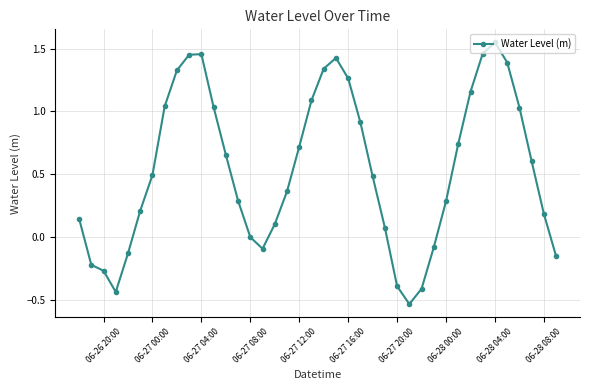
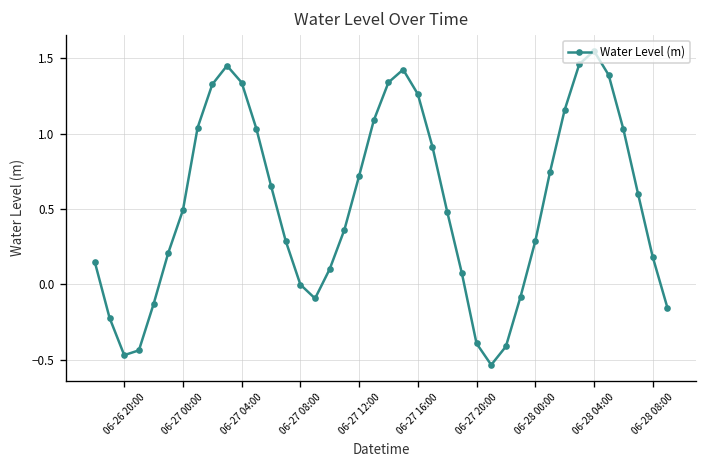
  {
-   "06-26 20:00": -0.27,
+   "06-26 20:00": -0.47,
    "06-27 00:00": 0.49,
-   "06-27 04:00": 1.46,
+   "06-27 04:00": 1.34,
    "06-27 08:00": 0.00,
    "06-27 12:00": 0.72,
    "06-27 16:00": 1.26,
    "06-27 20:00": -0.39,
    "06-28 00:00": 0.28,
    "06-28 08:00": 0.18
  }
